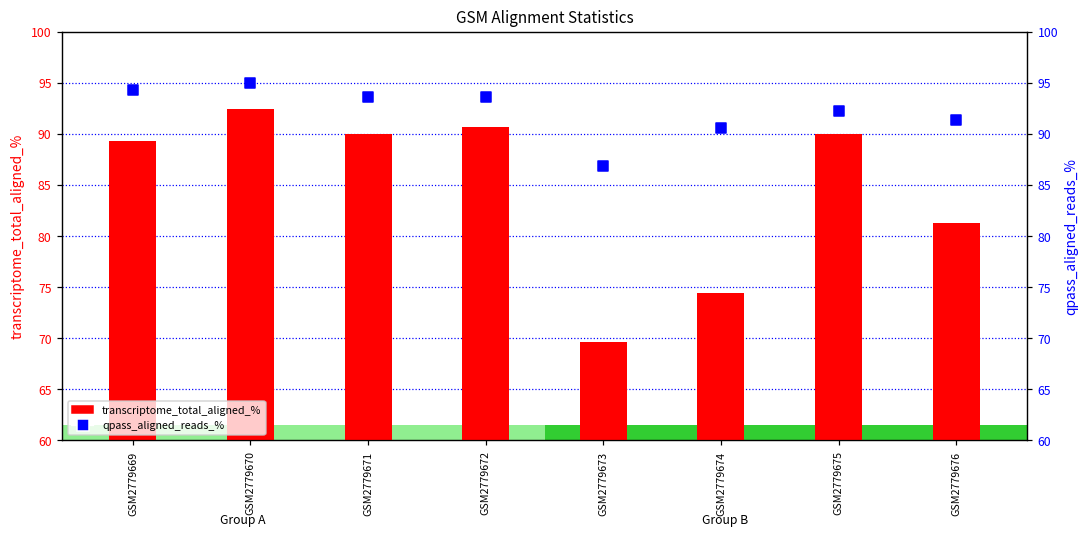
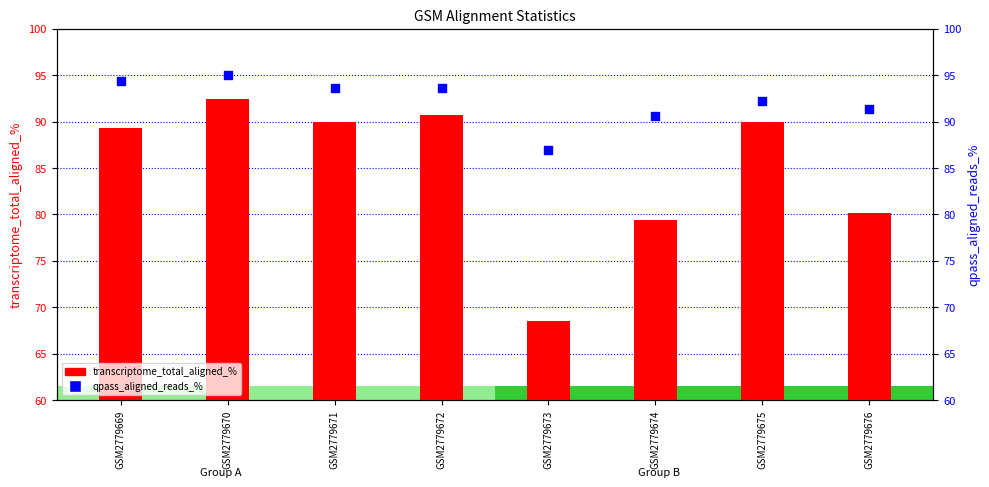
  {
    "transcriptome_total_aligned_%": {
      "GSM2779669": 89,
      "GSM2779670": 92,
      "GSM2779671": 90,
      "GSM2779672": 91,
-     "GSM2779673": 70,
-     "GSM2779674": 74,
+     "GSM2779673": 69,
+     "GSM2779674": 79,
      "GSM2779675": 90,
-     "GSM2779676": 81
+     "GSM2779676": 80
    }
  }
